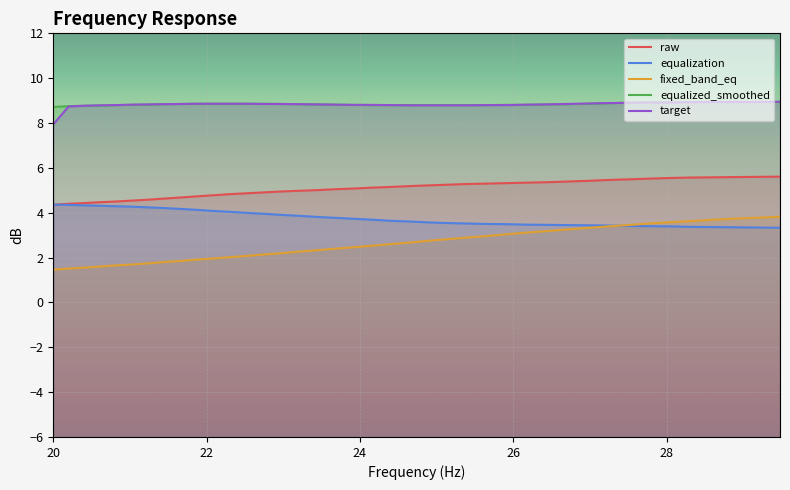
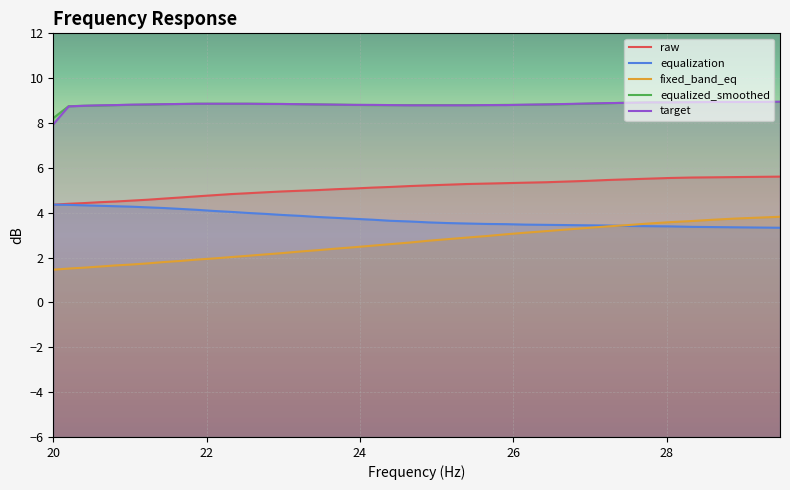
  {
    "fixed_band_eq": {
      "20": 1.5
    },
    "equalized_smoothed": {
-     "20": 8.7
+     "20": 8.2
    },
    "target": {
      "20": 7.9
    }
  }
